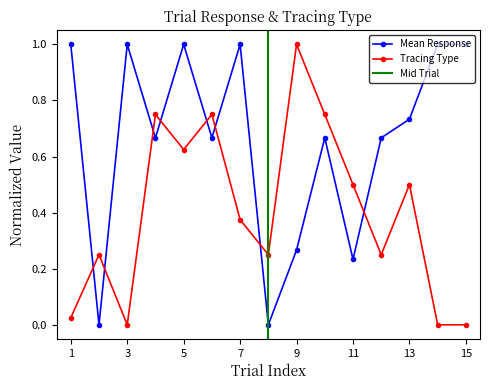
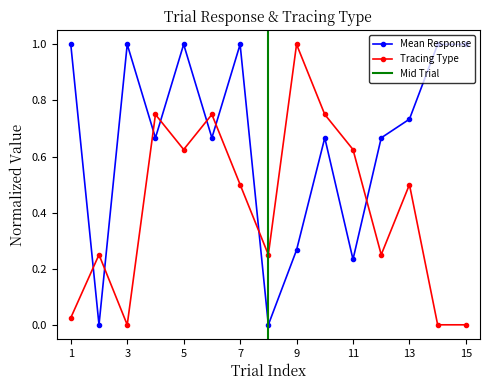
  {
    "Mean Response": {
      "1": 1.00,
      "3": 1.00,
      "5": 1.00,
      "7": 1.00,
      "9": 0.27,
      "11": 0.23,
      "13": 0.73
    },
    "Tracing Type": {
      "1": 0.03,
      "3": 0.00,
      "5": 0.63,
-     "7": 0.38,
+     "7": 0.50,
      "9": 1.00,
-     "11": 0.50,
+     "11": 0.63,
      "13": 0.50,
      "15": 0.00
    }
  }
